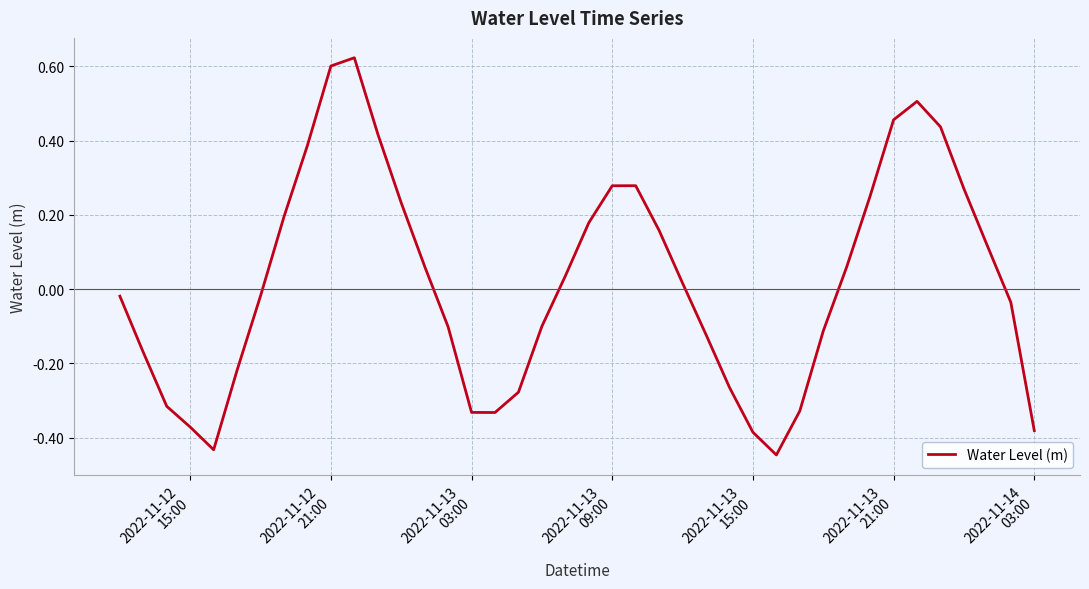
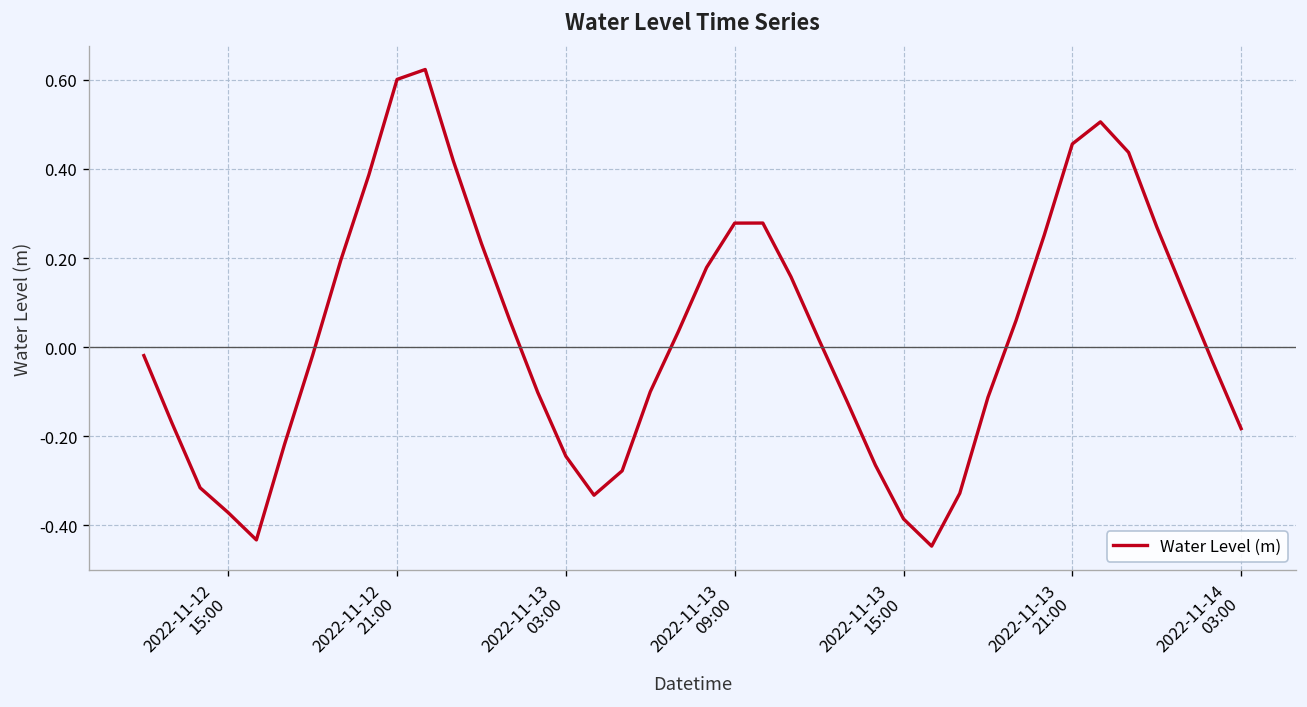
  {
    "2022-11-12 15:00": -0.37,
    "2022-11-12 21:00": 0.60,
-   "2022-11-13 03:00": -0.33,
+   "2022-11-13 03:00": -0.24,
    "2022-11-13 09:00": 0.28,
    "2022-11-13 15:00": -0.39,
    "2022-11-13 21:00": 0.46,
-   "2022-11-14 03:00": -0.38
+   "2022-11-14 03:00": -0.18
  }
